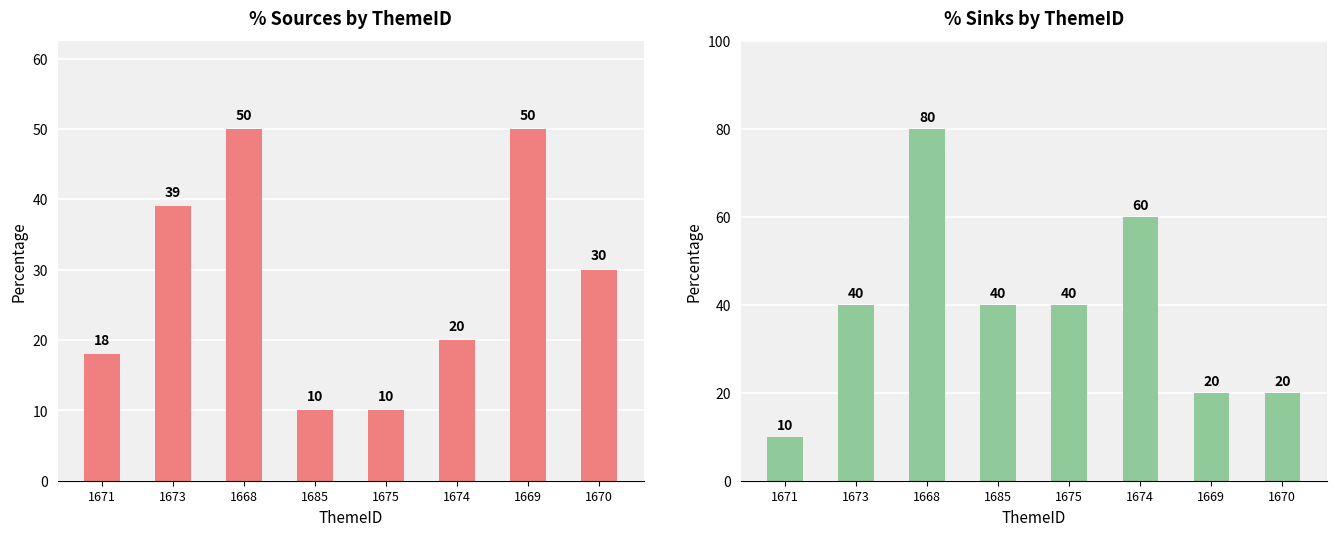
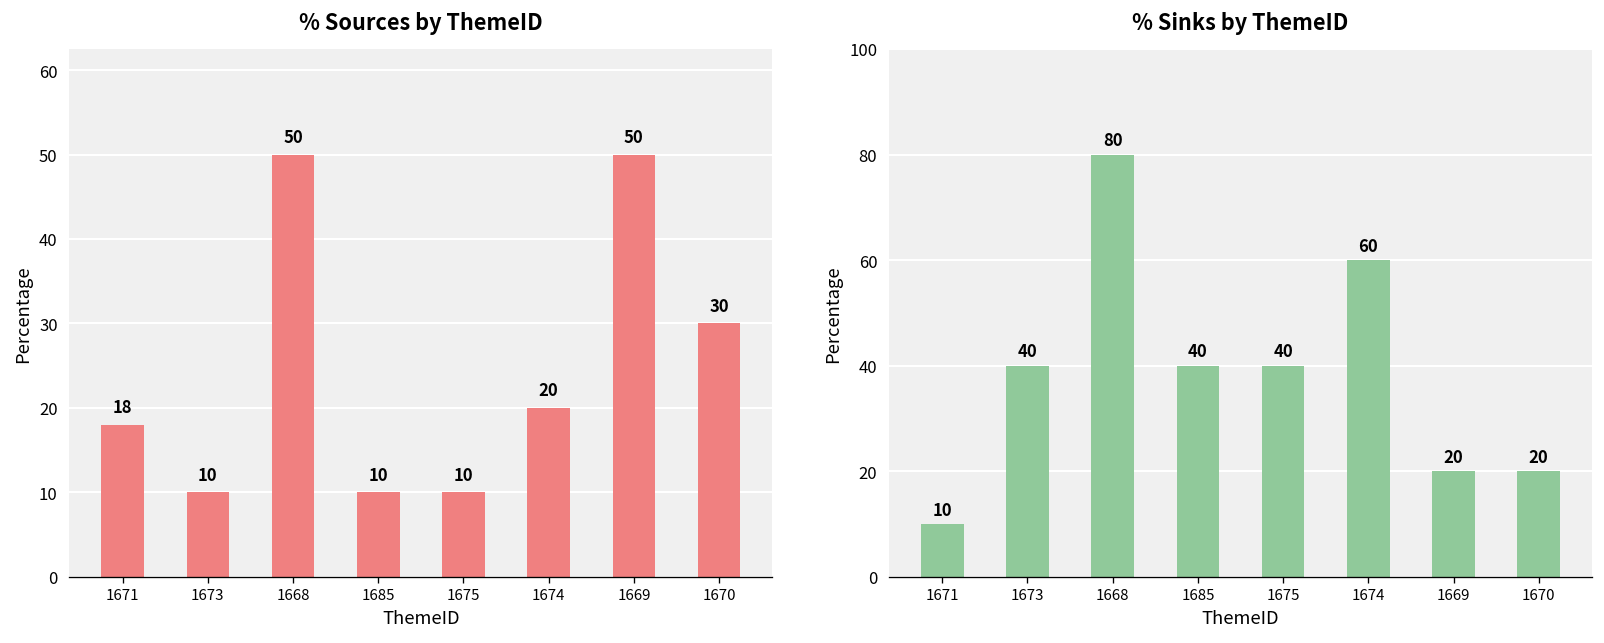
  {
    "% Sources by ThemeID": {
      "1671": 18,
-     "1673": 39,
+     "1673": 10,
      "1668": 50,
      "1685": 10,
      "1675": 10,
      "1674": 20,
      "1669": 50,
      "1670": 30
    },
    "% Sinks by ThemeID": {
      "1671": 10,
      "1673": 40,
      "1668": 80,
      "1685": 40,
      "1675": 40,
      "1674": 60,
      "1669": 20,
      "1670": 20
    }
  }
